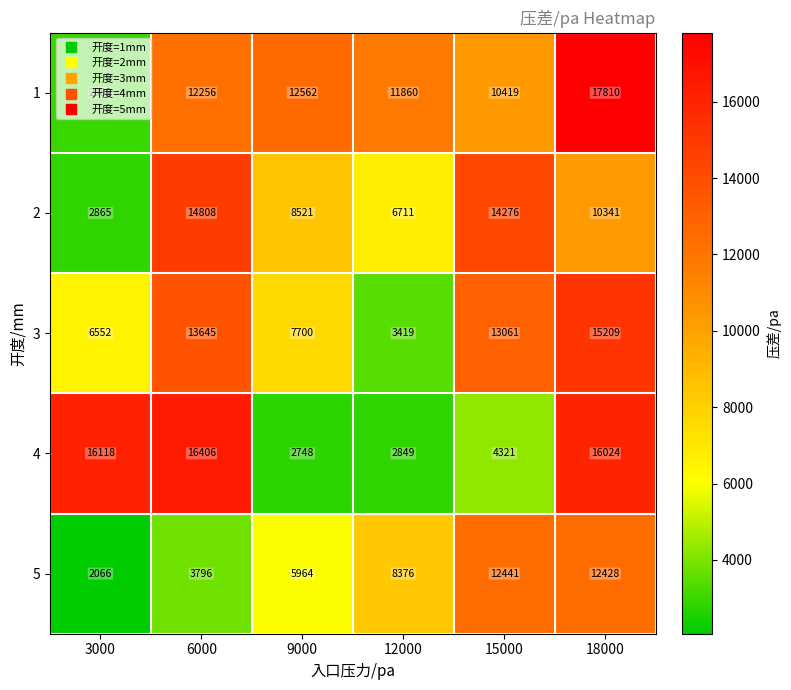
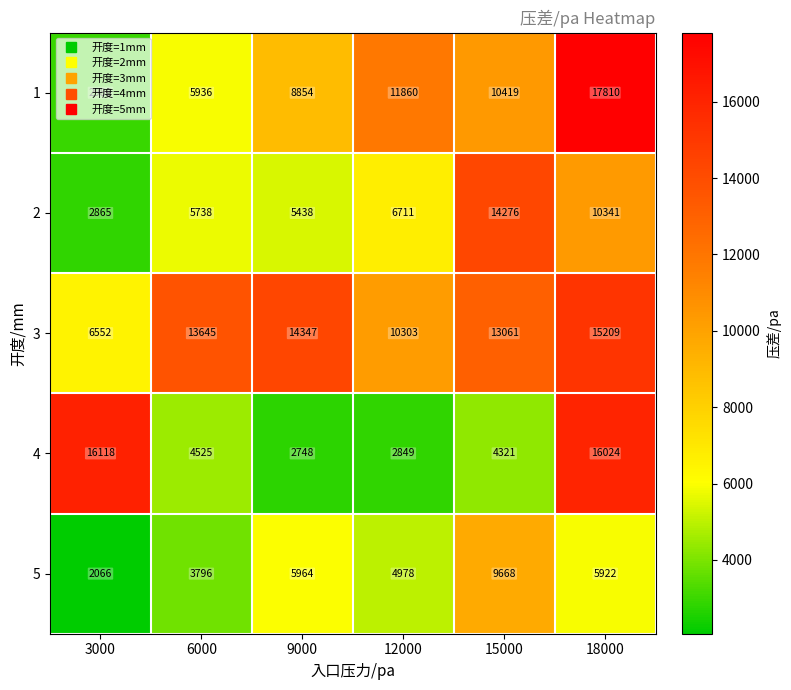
  {
    "1": {
-     "6000": 12256,
-     "9000": 12562
+     "6000": 5936,
+     "9000": 8854
    },
    "2": {
-     "6000": 14808,
-     "9000": 8521
+     "6000": 5738,
+     "9000": 5438
    },
    "3": {
-     "9000": 7700,
-     "12000": 3419
+     "9000": 14347,
+     "12000": 10303
    },
    "4": {
-     "6000": 16406
+     "6000": 4525
    },
    "5": {
-     "12000": 8376,
-     "15000": 12441,
-     "18000": 12428
+     "12000": 4978,
+     "15000": 9668,
+     "18000": 5922
    }
  }
